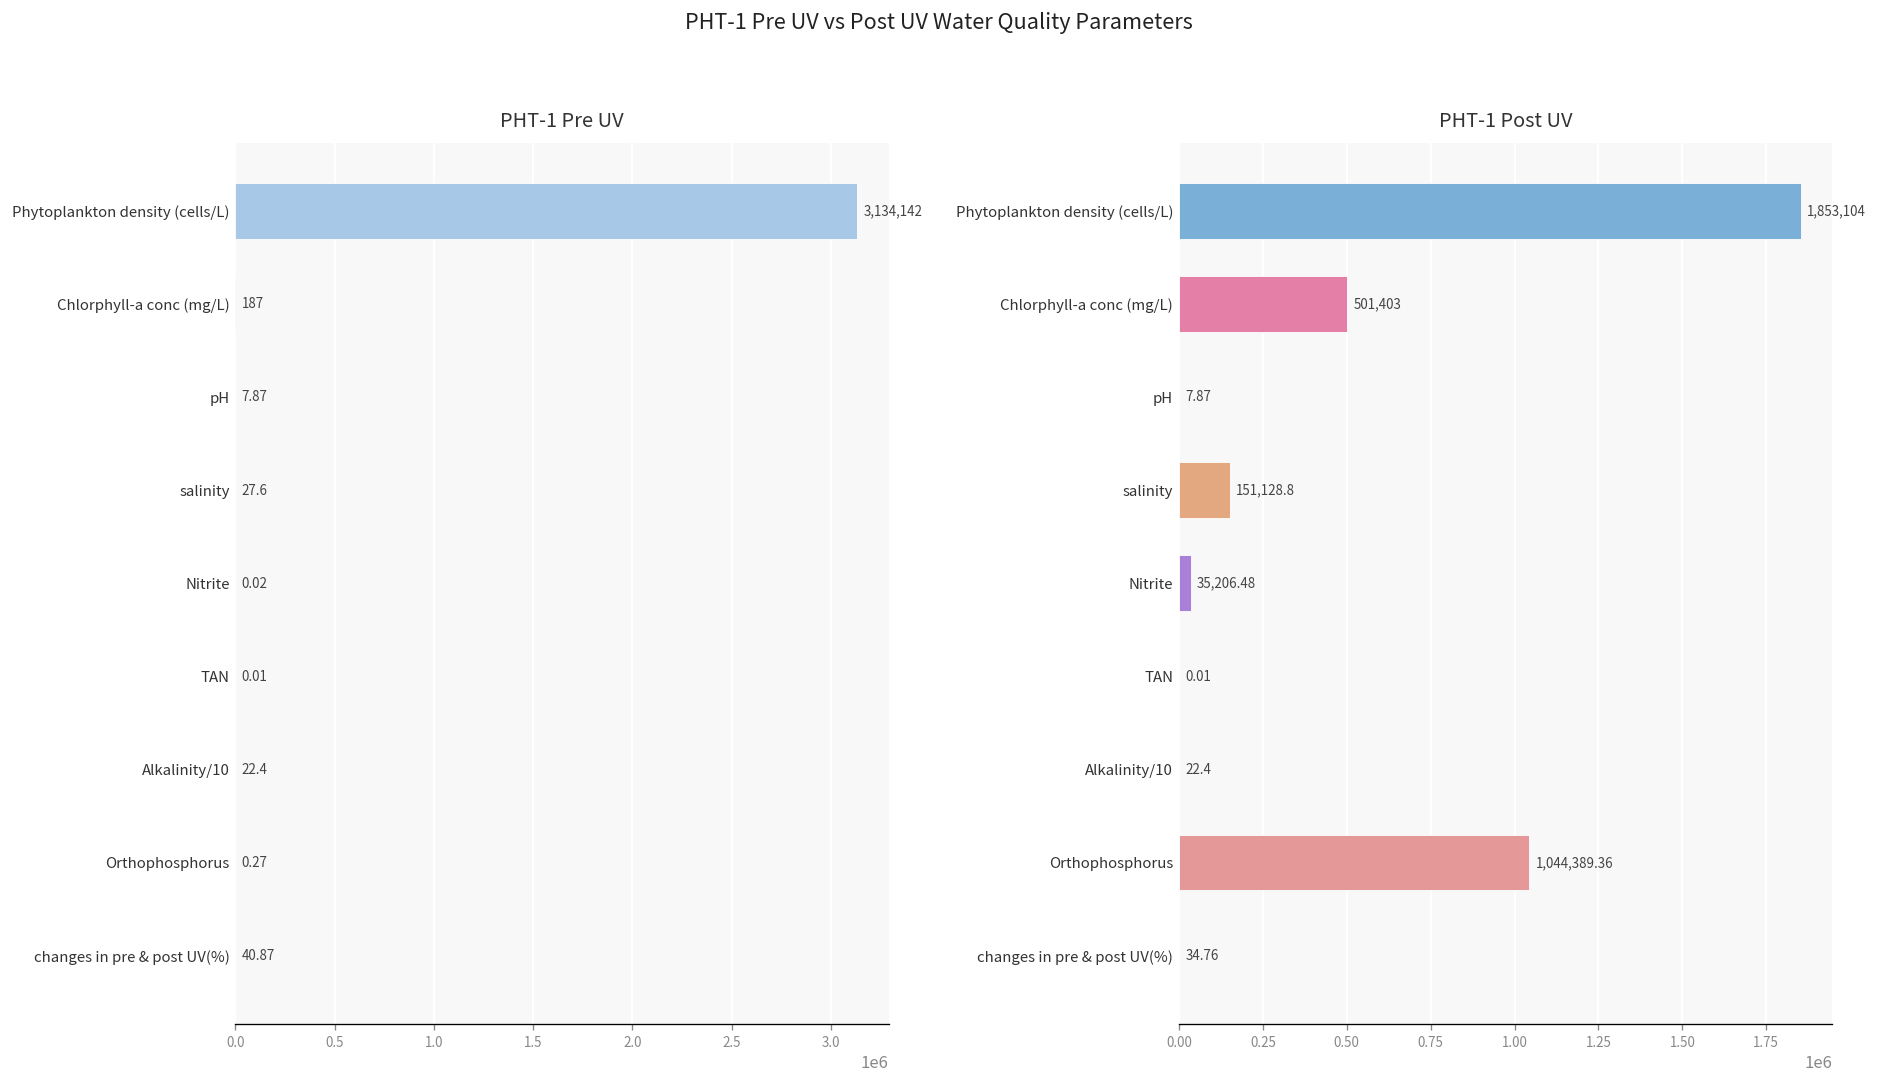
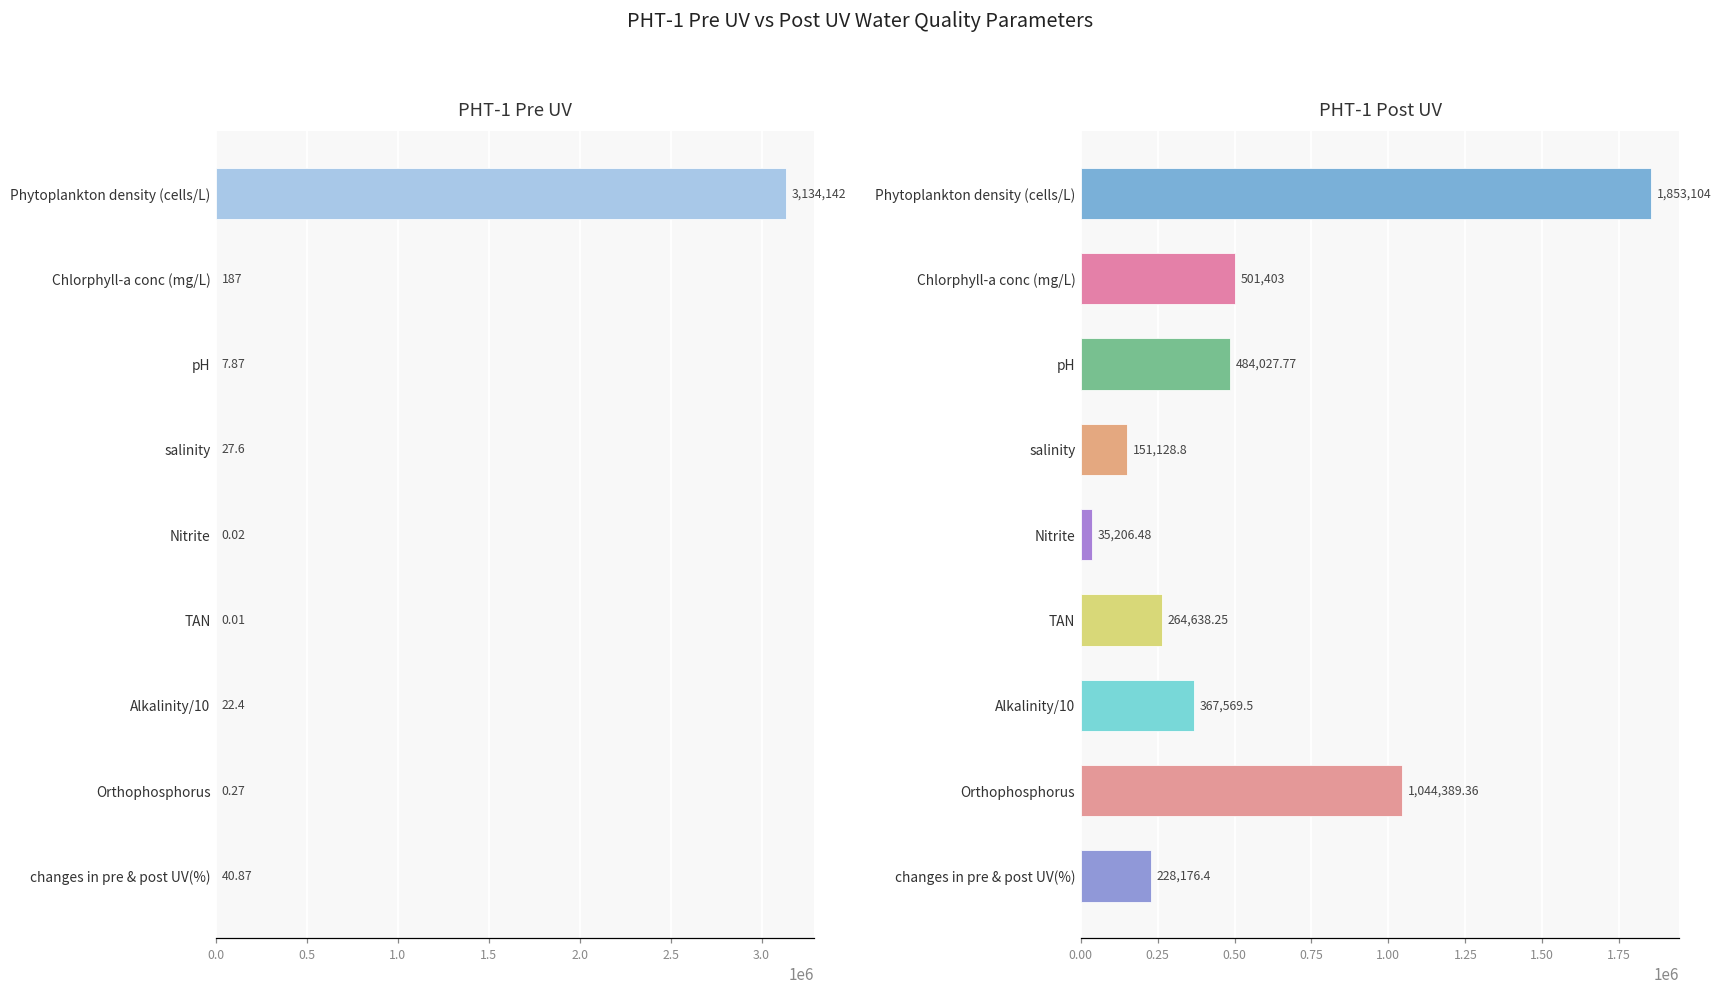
  {
    "PHT-1 Pre UV": {
      "Phytoplankton density (cells/L)": "3,134,142",
      "Chlorphyll-a conc (mg/L)": "187",
      "pH": "7.87",
      "salinity": "27.6",
      "Nitrite": "0.02",
      "TAN": "0.01",
      "Alkalinity/10": "22.4",
      "Orthophosphorus": "0.27",
      "changes in pre & post UV(%)": "40.87"
    },
    "PHT-1 Post UV": {
      "Phytoplankton density (cells/L)": "1,853,104",
      "Chlorphyll-a conc (mg/L)": "501,403",
-     "pH": "7.87",
+     "pH": "484,027.77",
      "salinity": "151,128.8",
      "Nitrite": "35,206.48",
-     "TAN": "0.01",
-     "Alkalinity/10": "22.4",
+     "TAN": "264,638.25",
+     "Alkalinity/10": "367,569.5",
      "Orthophosphorus": "1,044,389.36",
-     "changes in pre & post UV(%)": "34.76"
+     "changes in pre & post UV(%)": "228,176.4"
    }
  }
